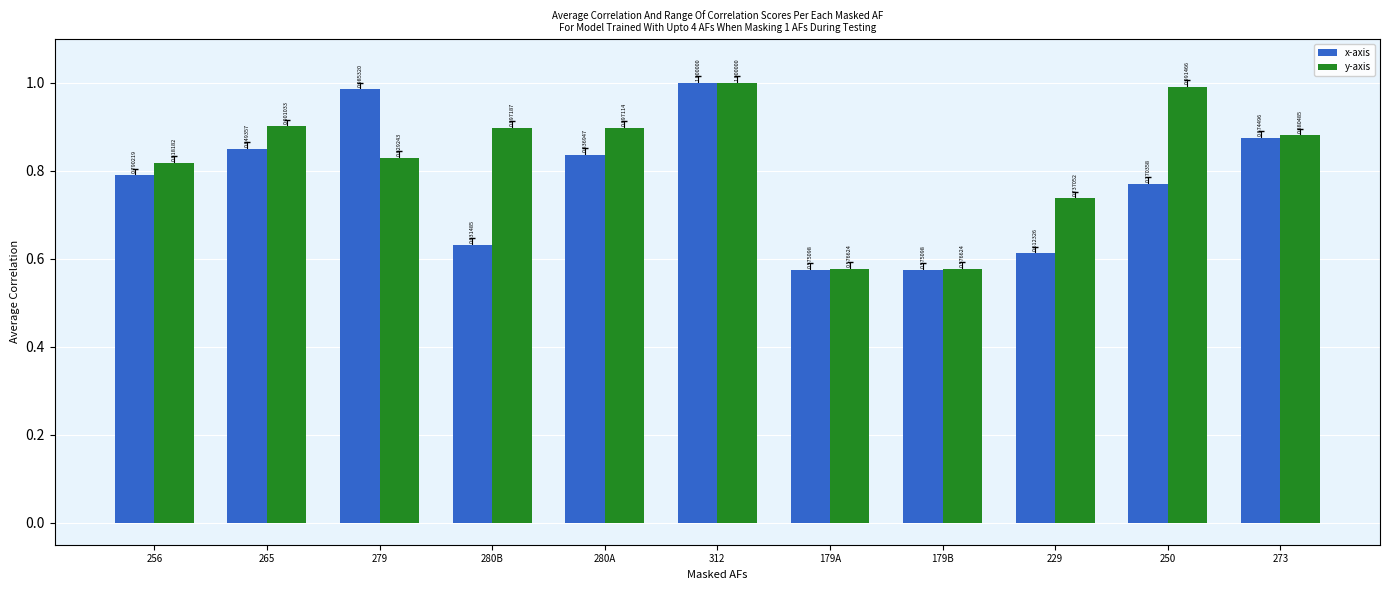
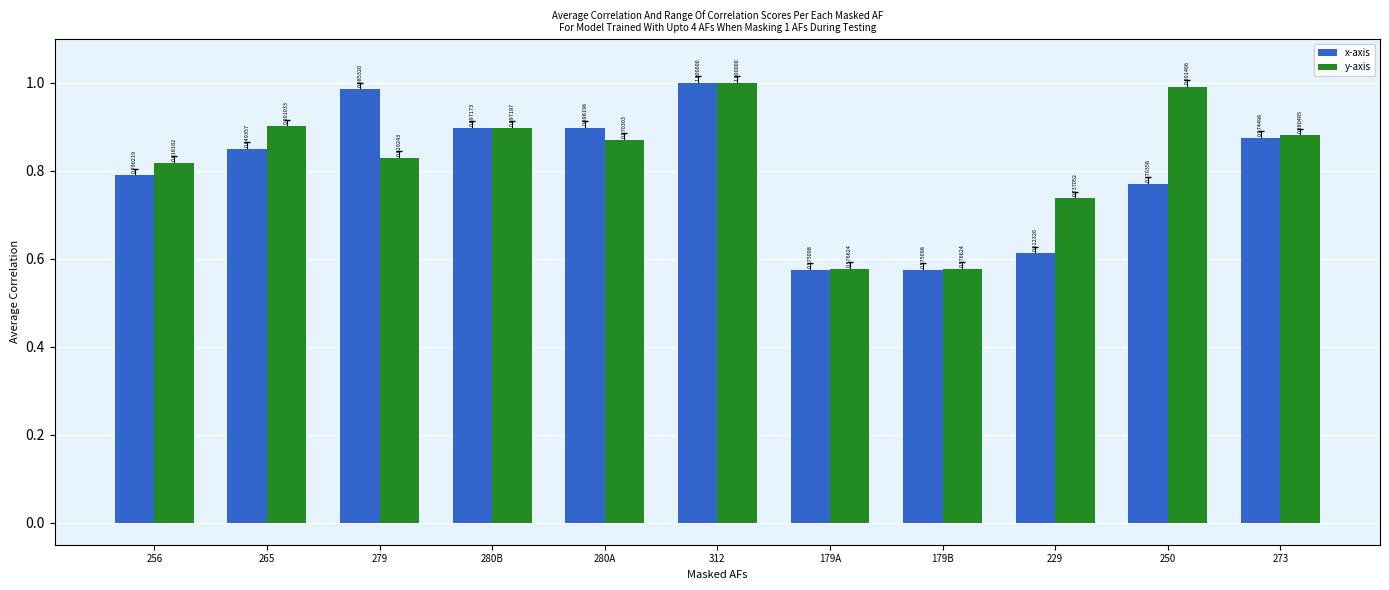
  {
    "x-axis": {
-     "280B": 0.631485,
-     "280A": 0.836947
+     "280B": 0.897173,
+     "280A": 0.898196
    },
    "y-axis": {
-     "280A": 0.897114
+     "280A": 0.870303
    }
  }
